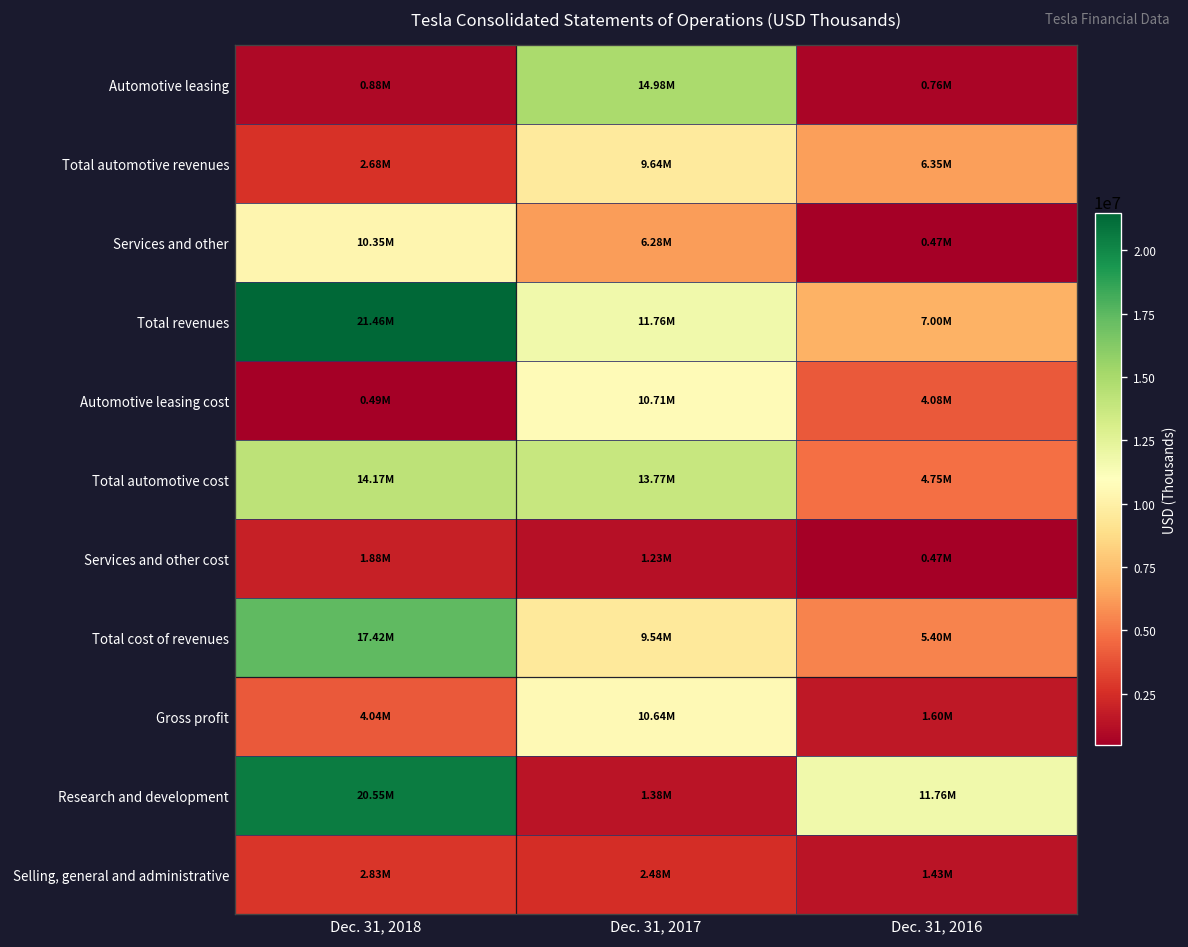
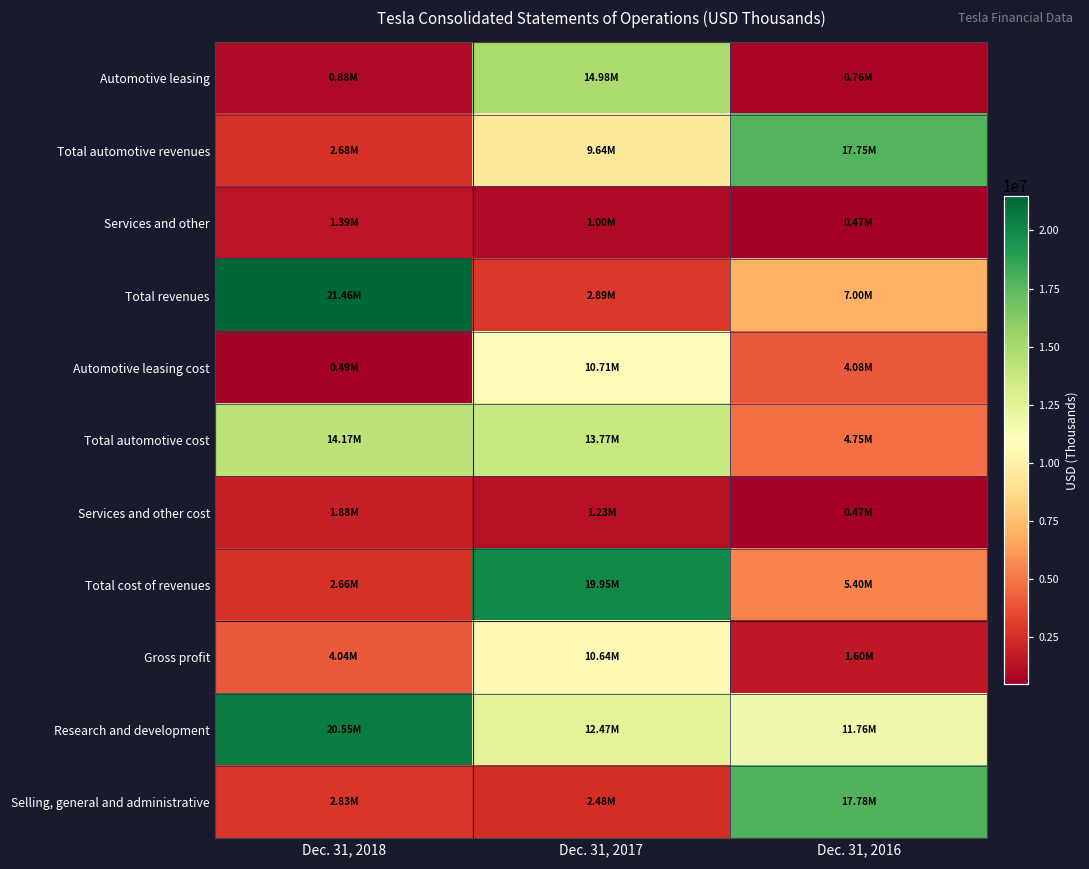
  {
    "Automotive leasing": {
      "Dec. 31, 2018": "0.88M",
      "Dec. 31, 2017": "14.98M",
      "Dec. 31, 2016": "0.76M"
    },
    "Total automotive revenues": {
      "Dec. 31, 2018": "2.68M",
      "Dec. 31, 2017": "9.64M",
-     "Dec. 31, 2016": "6.35M"
+     "Dec. 31, 2016": "17.75M"
    },
    "Services and other": {
-     "Dec. 31, 2018": "10.35M",
-     "Dec. 31, 2017": "6.28M",
+     "Dec. 31, 2018": "1.39M",
+     "Dec. 31, 2017": "1.00M",
      "Dec. 31, 2016": "0.47M"
    },
    "Total revenues": {
      "Dec. 31, 2018": "21.46M",
-     "Dec. 31, 2017": "11.76M",
+     "Dec. 31, 2017": "2.89M",
      "Dec. 31, 2016": "7.00M"
    },
    "Automotive leasing cost": {
      "Dec. 31, 2018": "0.49M",
      "Dec. 31, 2017": "10.71M",
      "Dec. 31, 2016": "4.08M"
    },
    "Total automotive cost": {
      "Dec. 31, 2018": "14.17M",
      "Dec. 31, 2017": "13.77M",
      "Dec. 31, 2016": "4.75M"
    },
    "Services and other cost": {
      "Dec. 31, 2018": "1.88M",
      "Dec. 31, 2017": "1.23M",
      "Dec. 31, 2016": "0.47M"
    },
    "Total cost of revenues": {
-     "Dec. 31, 2018": "17.42M",
-     "Dec. 31, 2017": "9.54M",
+     "Dec. 31, 2018": "2.66M",
+     "Dec. 31, 2017": "19.95M",
      "Dec. 31, 2016": "5.40M"
    },
    "Gross profit": {
      "Dec. 31, 2018": "4.04M",
      "Dec. 31, 2017": "10.64M",
      "Dec. 31, 2016": "1.60M"
    },
    "Research and development": {
      "Dec. 31, 2018": "20.55M",
-     "Dec. 31, 2017": "1.38M",
+     "Dec. 31, 2017": "12.47M",
      "Dec. 31, 2016": "11.76M"
    },
    "Selling, general and administrative": {
      "Dec. 31, 2018": "2.83M",
      "Dec. 31, 2017": "2.48M",
-     "Dec. 31, 2016": "1.43M"
+     "Dec. 31, 2016": "17.78M"
    }
  }
